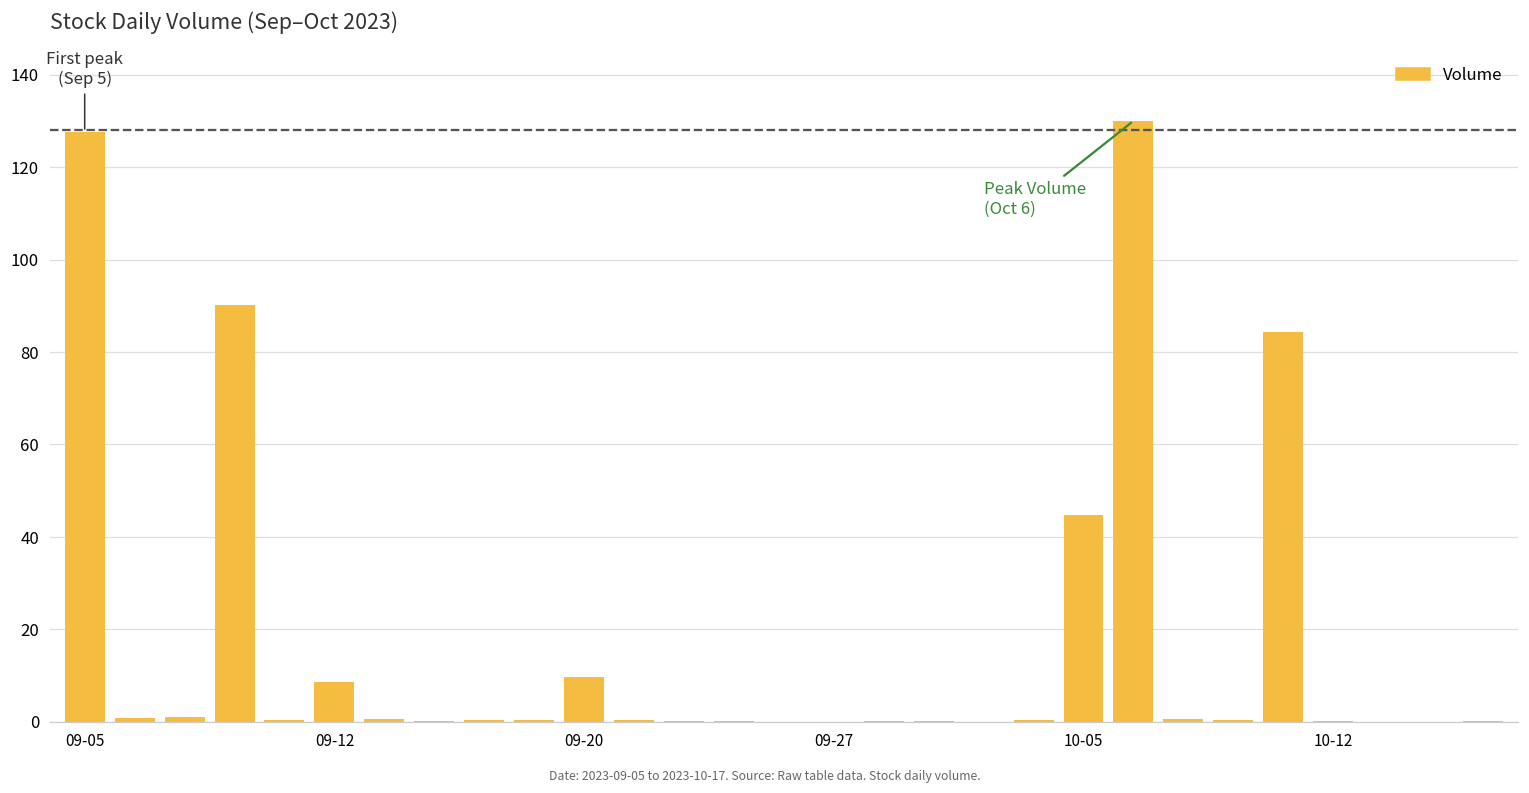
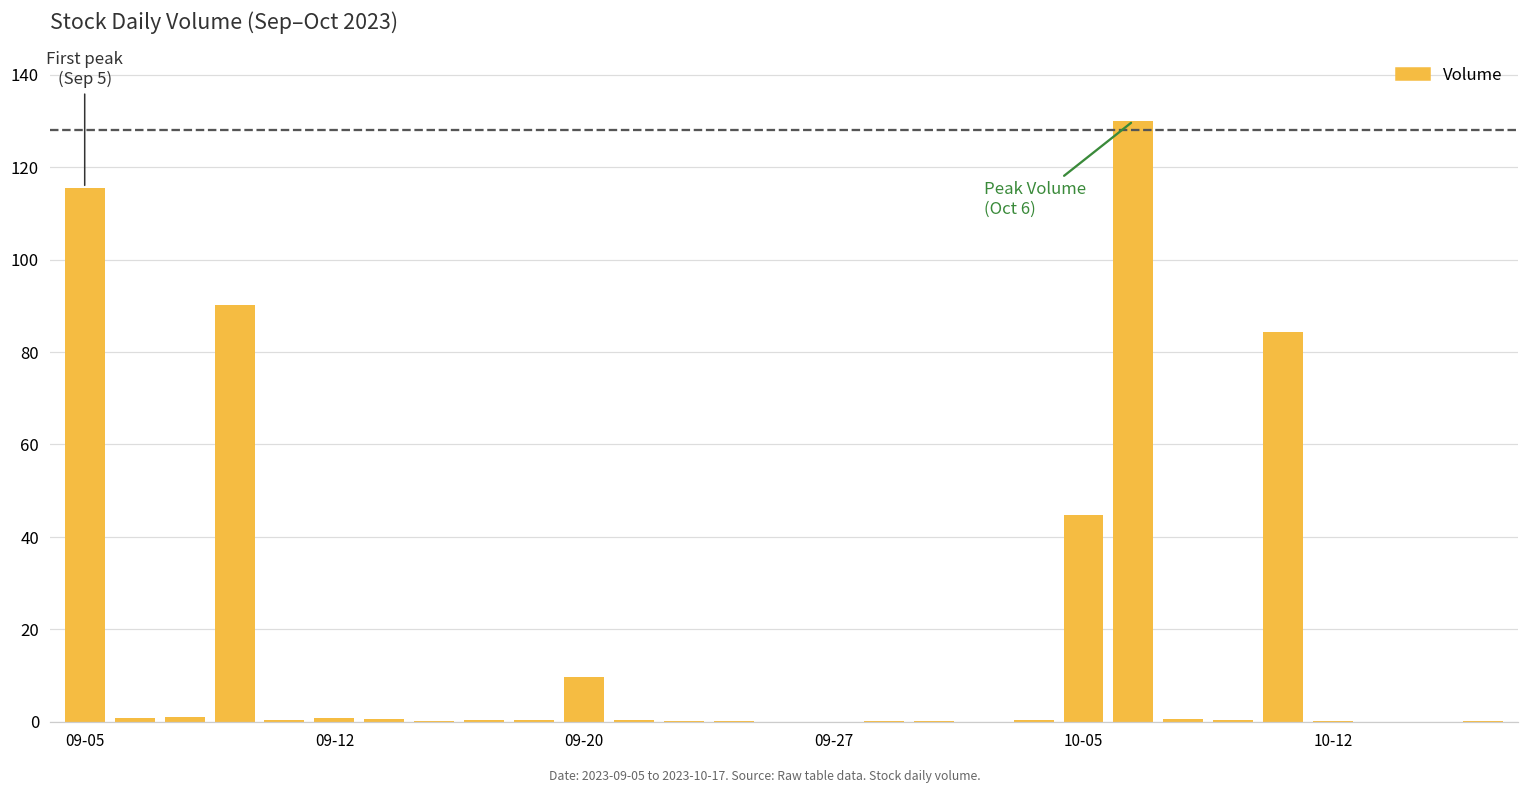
  {
-   "09-05": 128,
-   "09-12": 9,
+   "09-05": 115,
+   "09-12": 1,
    "09-20": 10,
    "10-05": 45
  }
